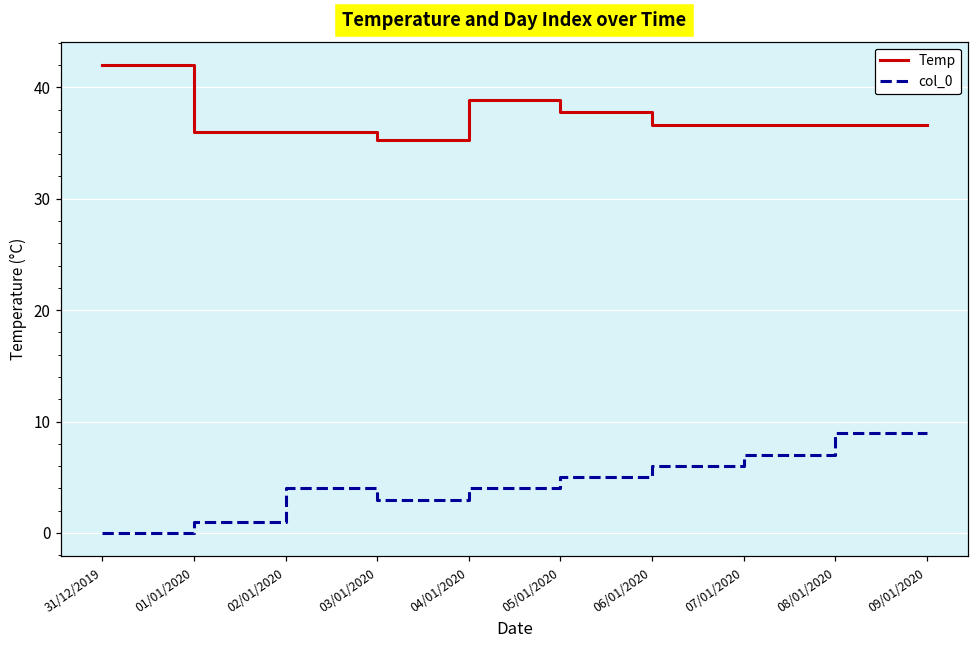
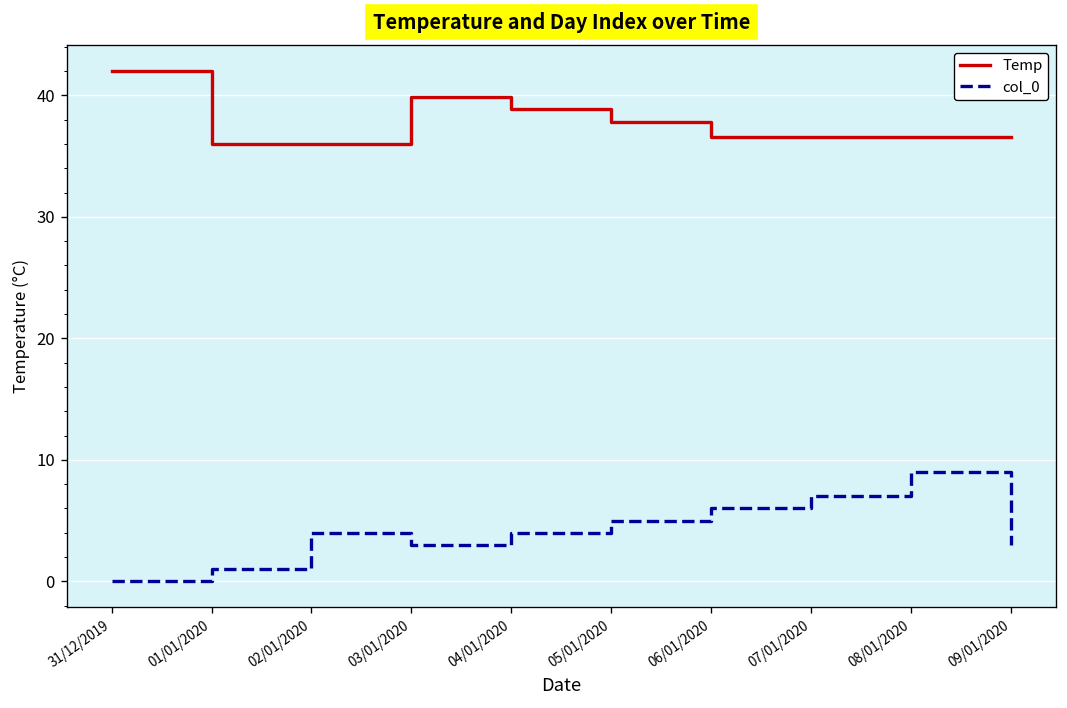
  {
    "Temp": {
      "31/12/2019": 42.0,
      "01/01/2020": 36.0,
      "02/01/2020": 36.0,
-     "03/01/2020": 35.3,
+     "03/01/2020": 39.9,
      "04/01/2020": 38.9,
      "05/01/2020": 37.8,
      "06/01/2020": 36.6,
      "07/01/2020": 36.6,
      "08/01/2020": 36.6,
      "09/01/2020": 36.6
    },
    "col_0": {
      "31/12/2019": 0,
      "01/01/2020": 1,
      "02/01/2020": 4,
      "03/01/2020": 3,
      "04/01/2020": 4,
      "05/01/2020": 5,
      "06/01/2020": 6,
      "07/01/2020": 7,
      "08/01/2020": 9,
-     "09/01/2020": 9
+     "09/01/2020": 3
    }
  }
